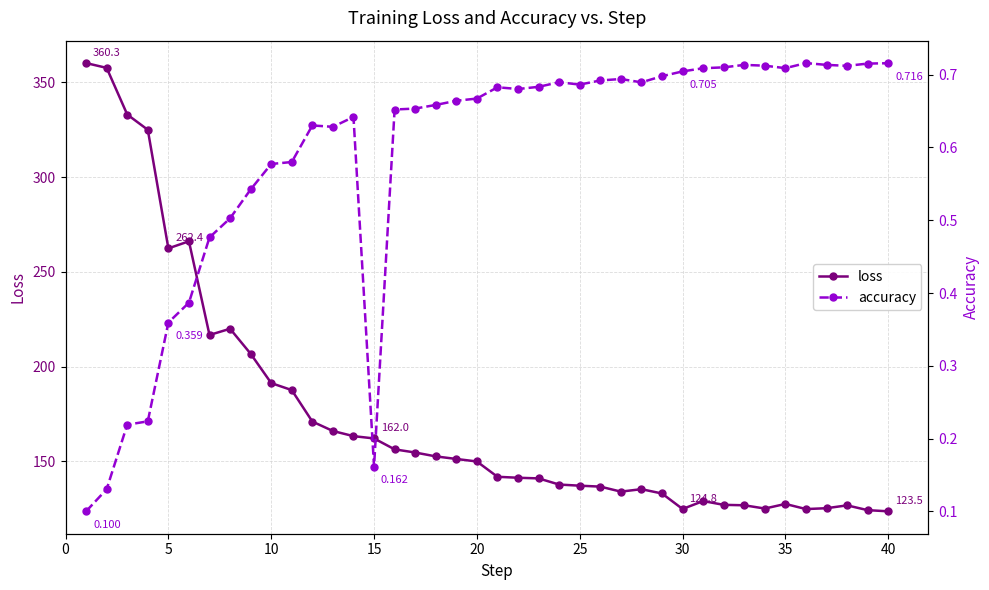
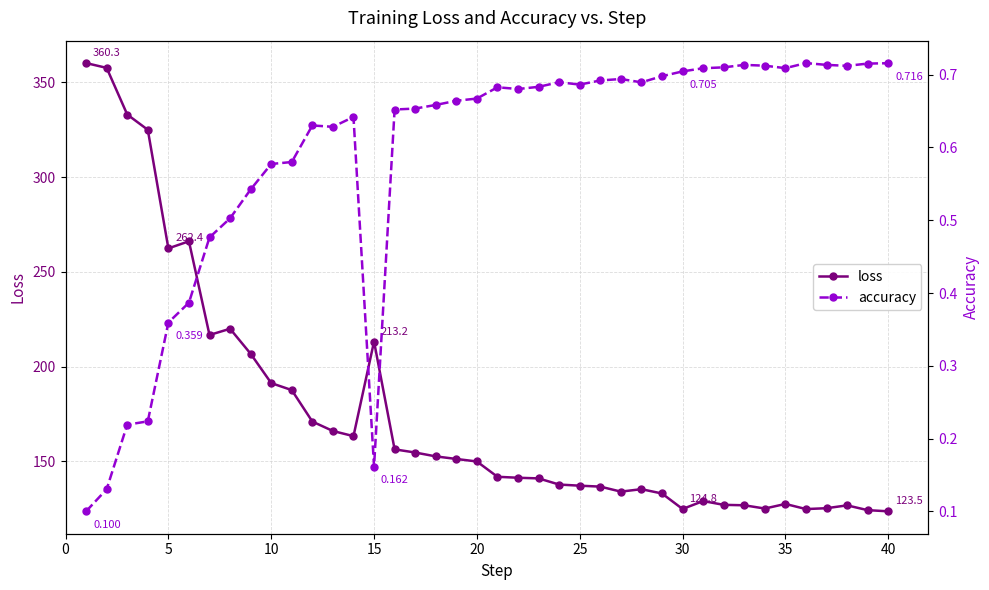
  {
    "loss": {
-     "15": 162.0,
+     "15": 213.2,
      "40": 123.5
    },
    "accuracy": {
      "5": 0.359,
      "15": 0.162,
      "30": 0.705,
      "40": 0.716
    }
  }
